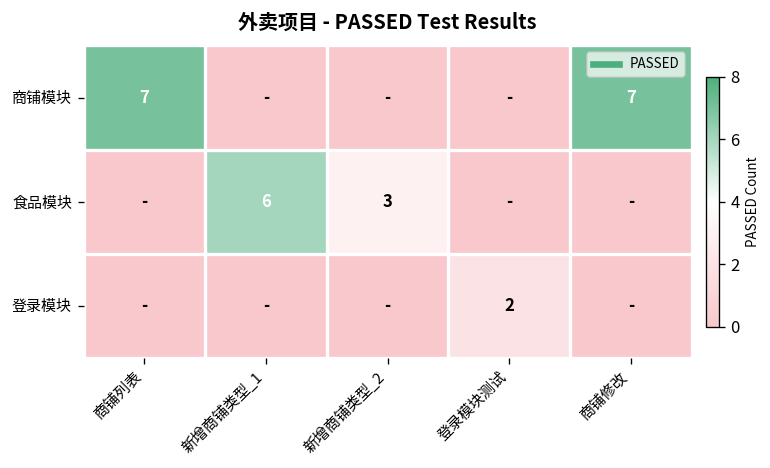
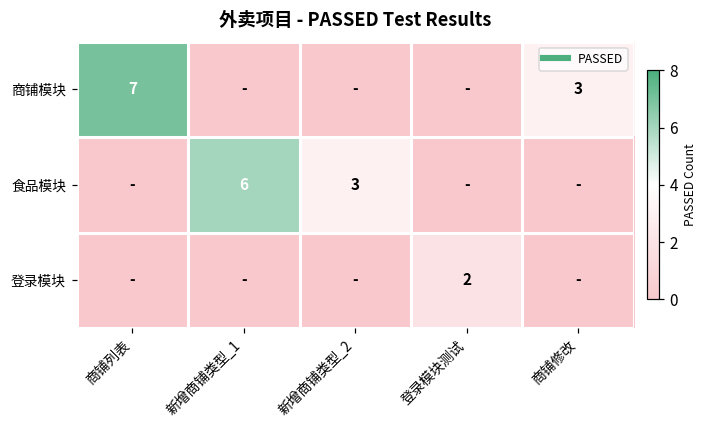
  {
    "商铺模块": {
      "商铺列表": 7,
-     "商铺修改": 7
+     "商铺修改": 3
    },
    "食品模块": {
      "新增商铺类型_1": 6,
      "新增商铺类型_2": 3
    },
    "登录模块": {
      "登录模块测试": 2
    }
  }
